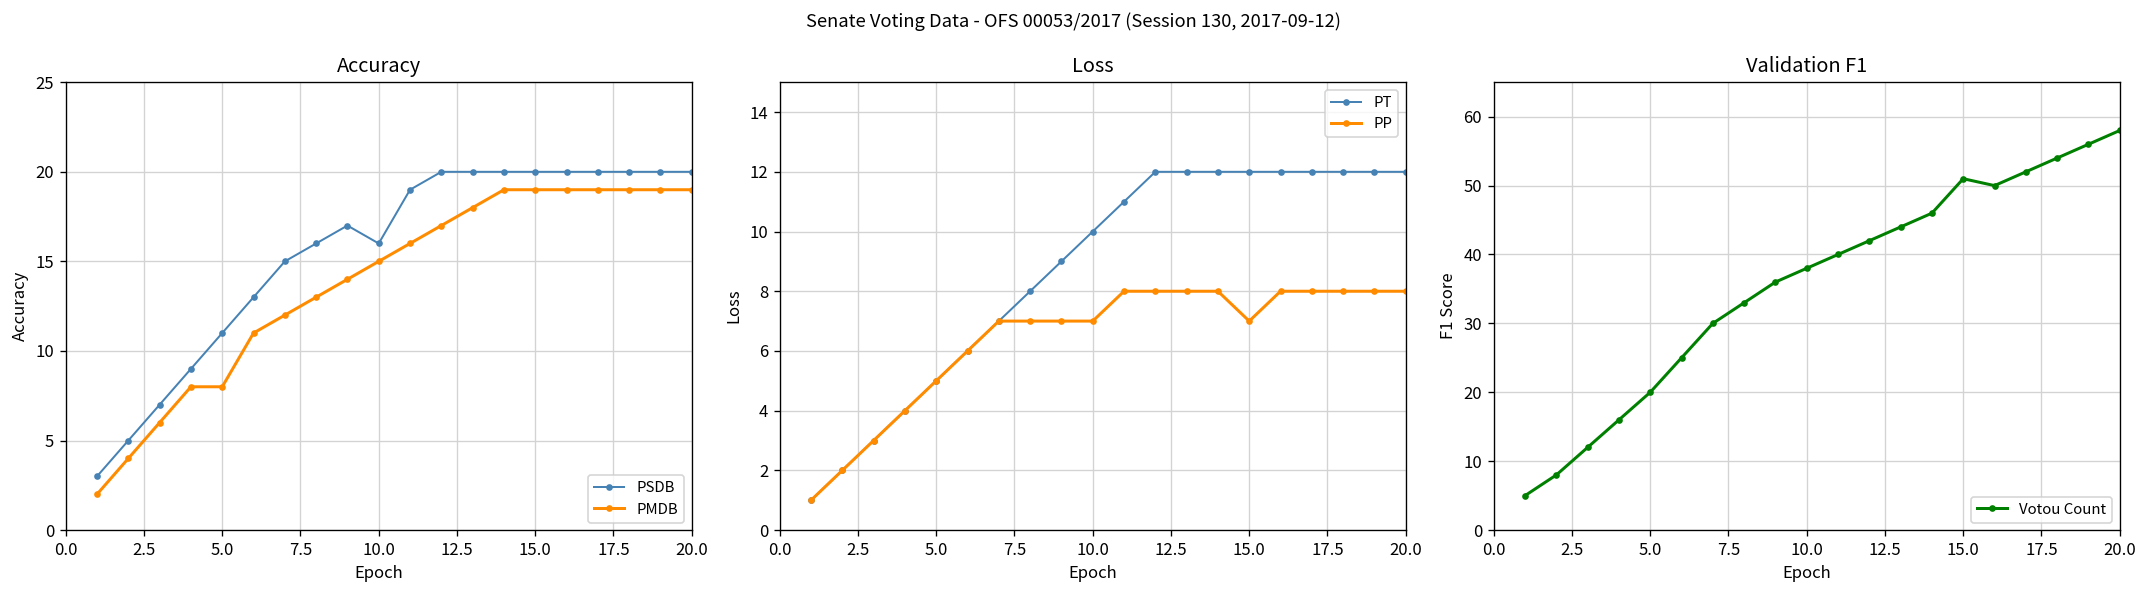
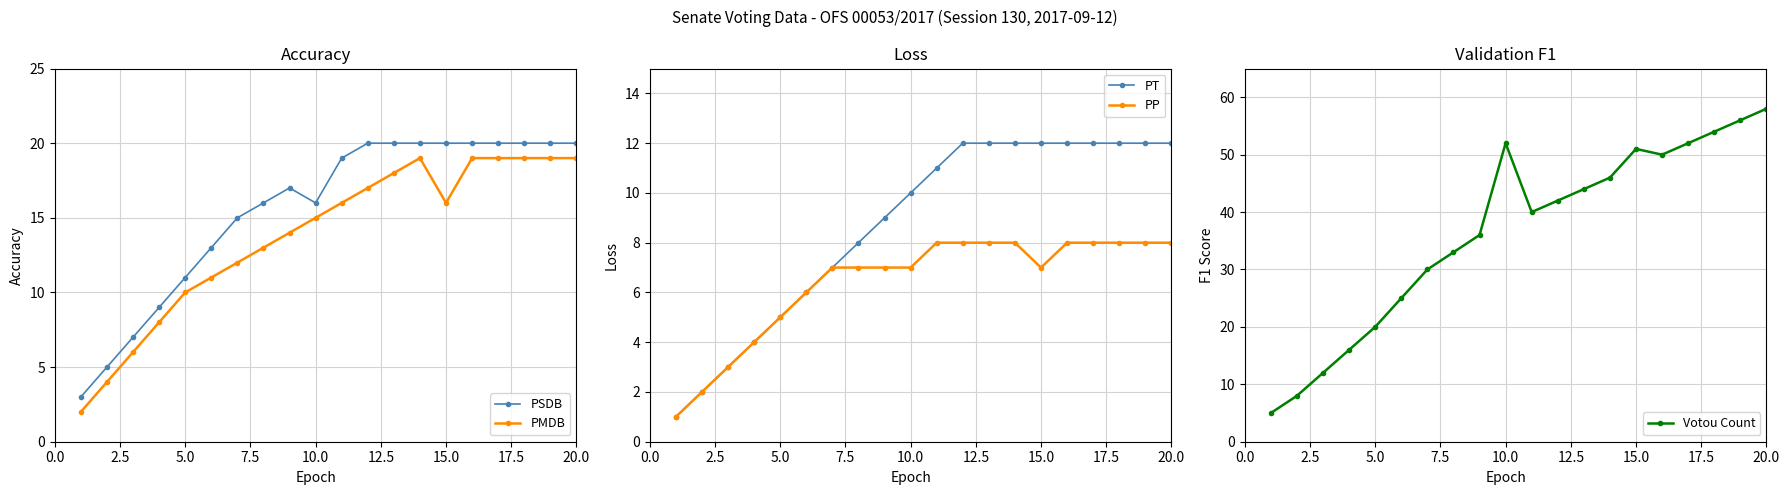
  {
    "Accuracy": {
      "PSDB": {
        "5.0": 11,
        "10.0": 16,
        "15.0": 20,
        "20.0": 20
      },
      "PMDB": {
-       "5.0": 8,
+       "5.0": 10,
        "10.0": 15,
-       "15.0": 19,
+       "15.0": 16,
        "20.0": 19
      }
    },
    "Loss": {
      "PT": {
        "10.0": 10.0,
        "15.0": 12.0,
        "20.0": 12.0
      },
      "PP": {
        "10.0": 7.0,
        "15.0": 7.0,
        "20.0": 8.0
      }
    },
    "Validation F1": {
      "5.0": 20,
-     "10.0": 38,
+     "10.0": 52,
      "15.0": 51,
      "20.0": 58
    }
  }
